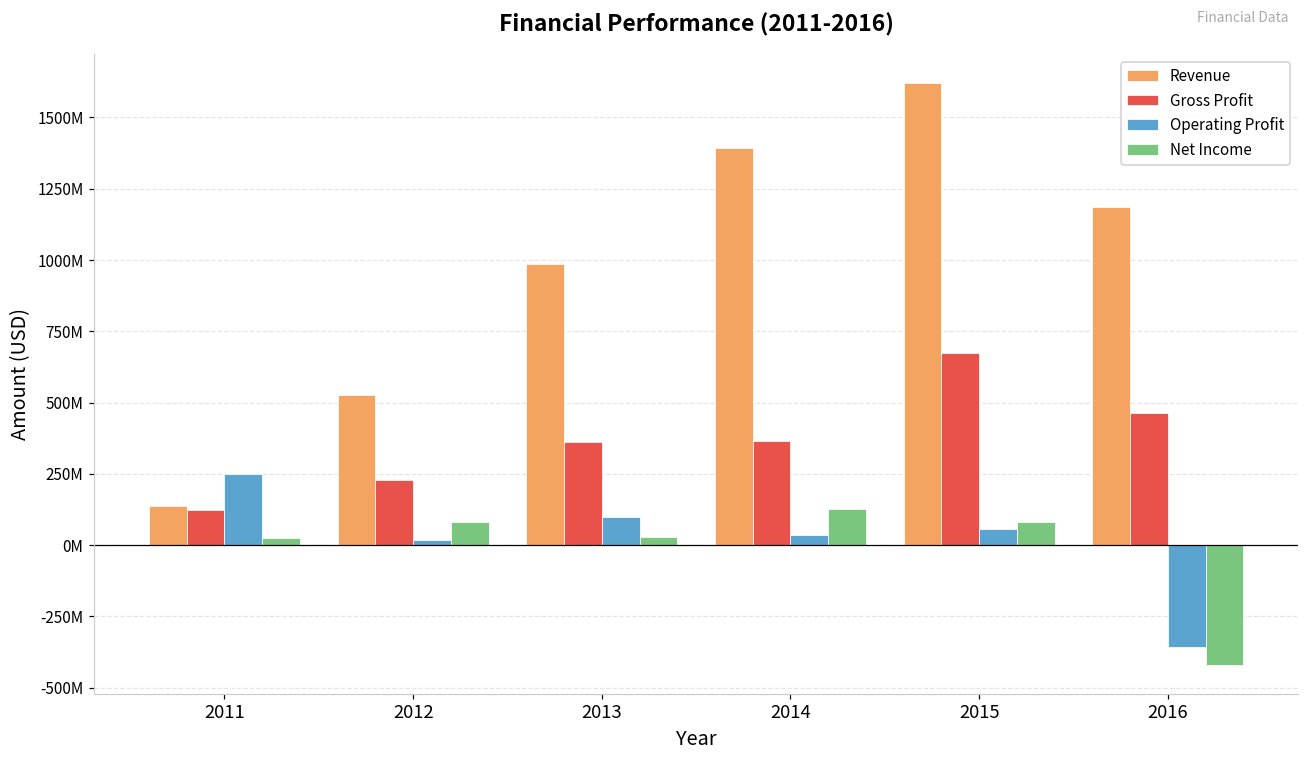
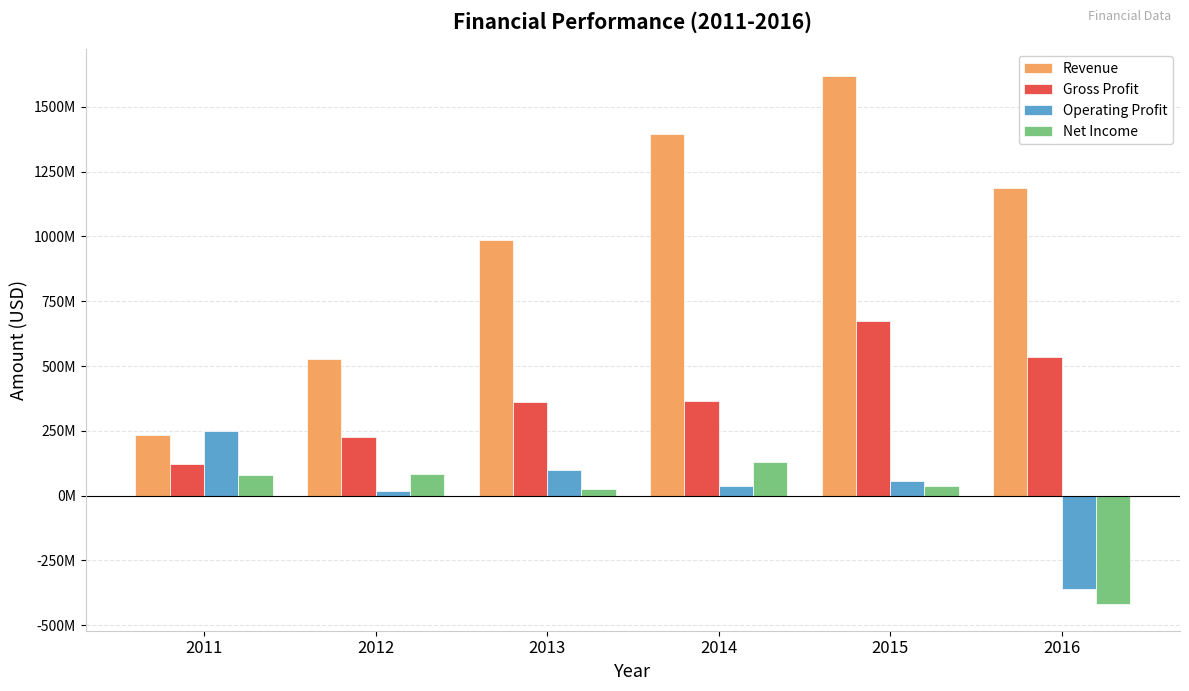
  {
    "Revenue": {
-     "2011": 140000000,
+     "2011": 230000000,
      "2012": 530000000,
      "2013": 990000000,
      "2014": 1390000000,
      "2015": 1620000000,
      "2016": 1190000000
    },
    "Gross Profit": {
      "2011": 120000000,
      "2012": 230000000,
      "2013": 360000000,
      "2014": 370000000,
      "2015": 670000000,
-     "2016": 460000000
+     "2016": 530000000
    },
    "Operating Profit": {
      "2011": 250000000,
      "2012": 20000000,
      "2013": 100000000,
      "2014": 40000000,
      "2015": 60000000,
      "2016": -360000000
    },
    "Net Income": {
-     "2011": 20000000,
+     "2011": 80000000,
      "2012": 80000000,
      "2013": 30000000,
      "2014": 130000000,
-     "2015": 80000000,
+     "2015": 40000000,
      "2016": -420000000
    }
  }
